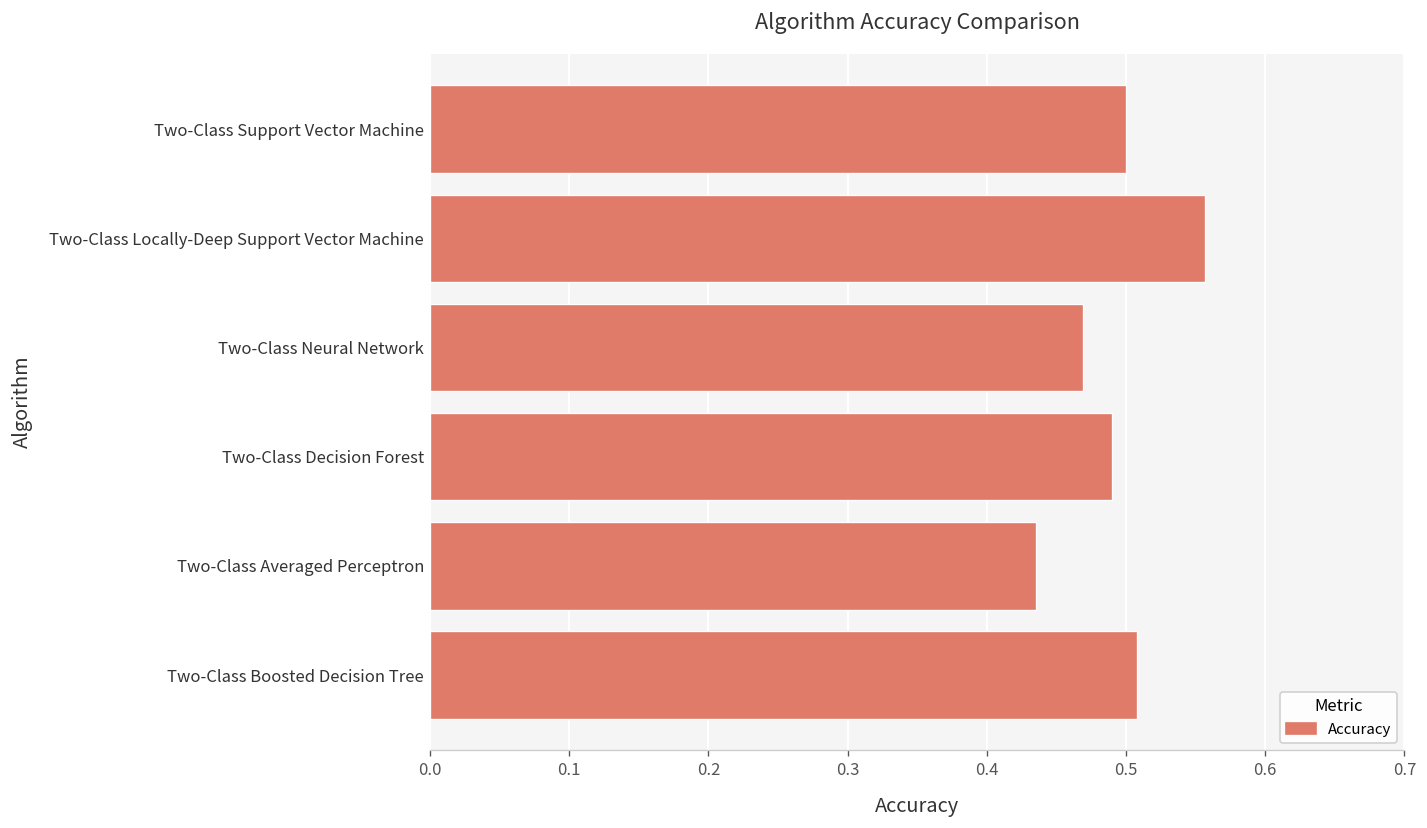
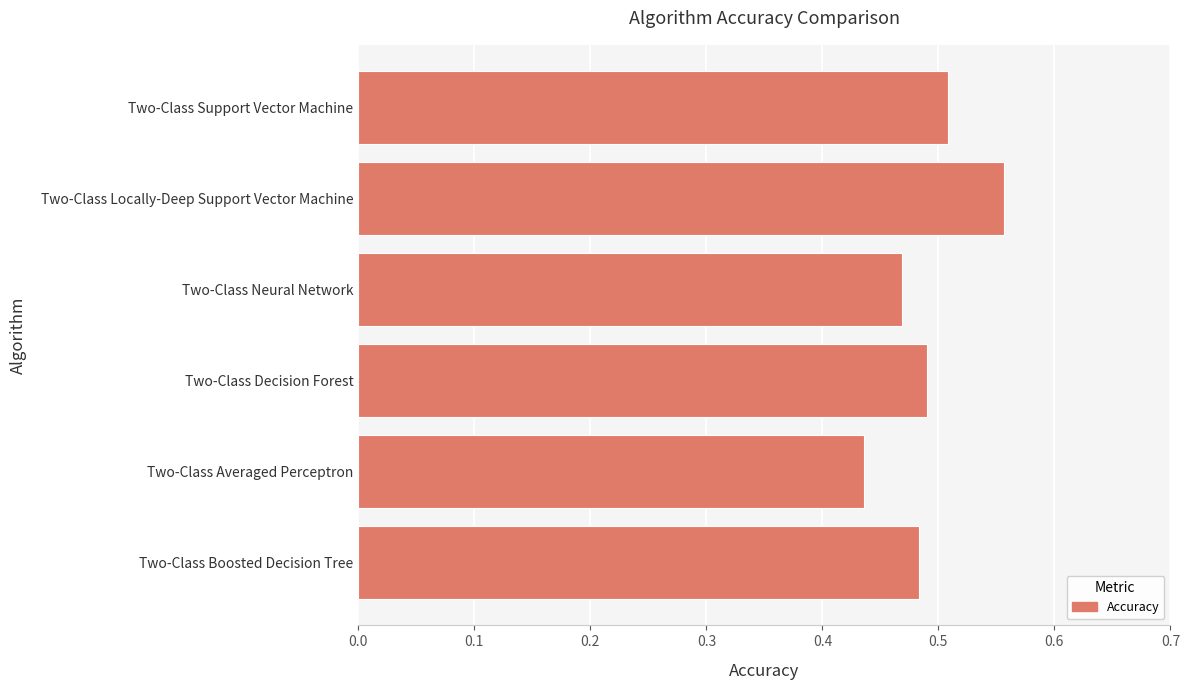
  {
-   "Two-Class Support Vector Machine": 0.500,
+   "Two-Class Support Vector Machine": 0.508,
    "Two-Class Locally-Deep Support Vector Machine": 0.556,
    "Two-Class Neural Network": 0.469,
    "Two-Class Decision Forest": 0.490,
    "Two-Class Averaged Perceptron": 0.435,
-   "Two-Class Boosted Decision Tree": 0.508
+   "Two-Class Boosted Decision Tree": 0.483
  }
